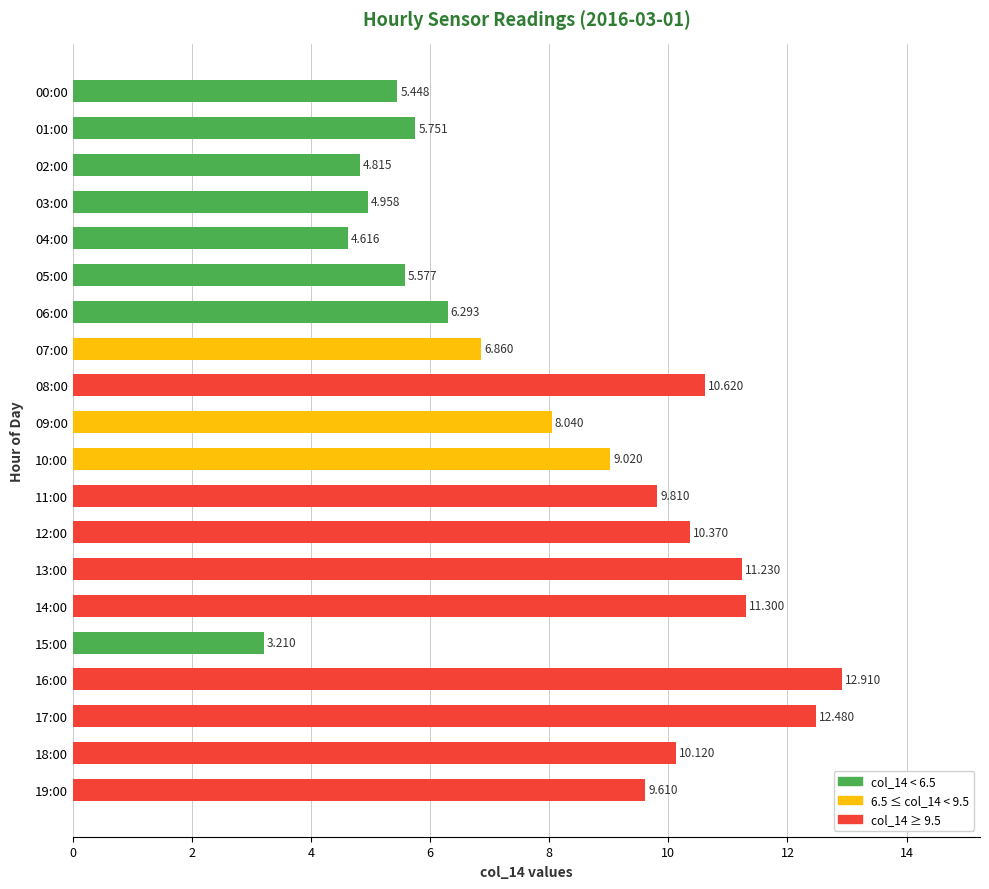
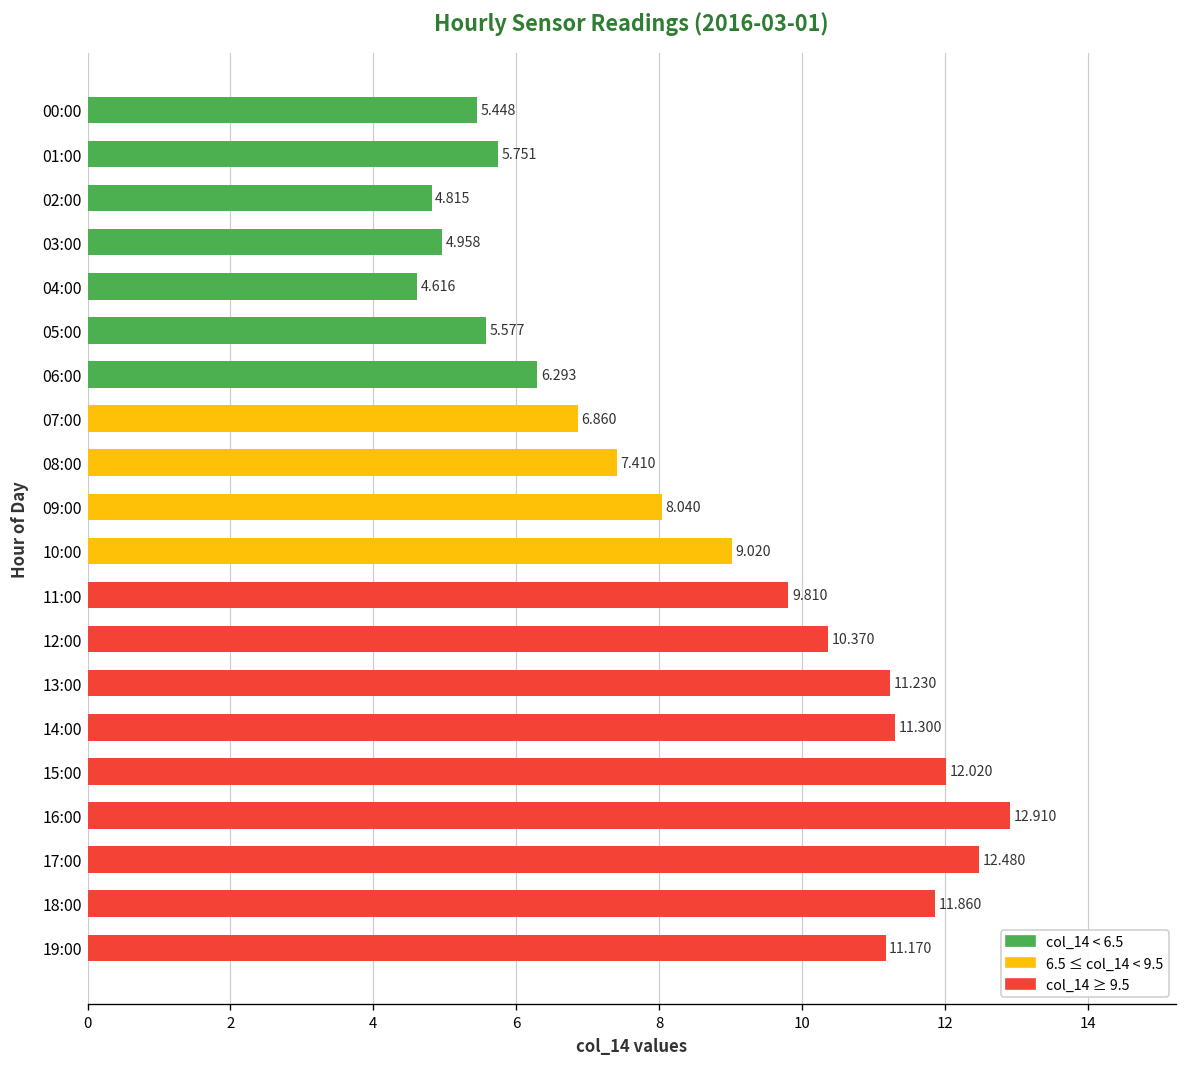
  {
    "00:00": 5.448,
    "01:00": 5.751,
    "02:00": 4.815,
    "03:00": 4.958,
    "04:00": 4.616,
    "05:00": 5.577,
    "06:00": 6.293,
    "07:00": 6.860,
-   "08:00": 10.620,
+   "08:00": 7.410,
    "09:00": 8.040,
    "10:00": 9.020,
    "11:00": 9.810,
    "12:00": 10.370,
    "13:00": 11.230,
    "14:00": 11.300,
-   "15:00": 3.210,
+   "15:00": 12.020,
    "16:00": 12.910,
    "17:00": 12.480,
-   "18:00": 10.120,
-   "19:00": 9.610
+   "18:00": 11.860,
+   "19:00": 11.170
  }
